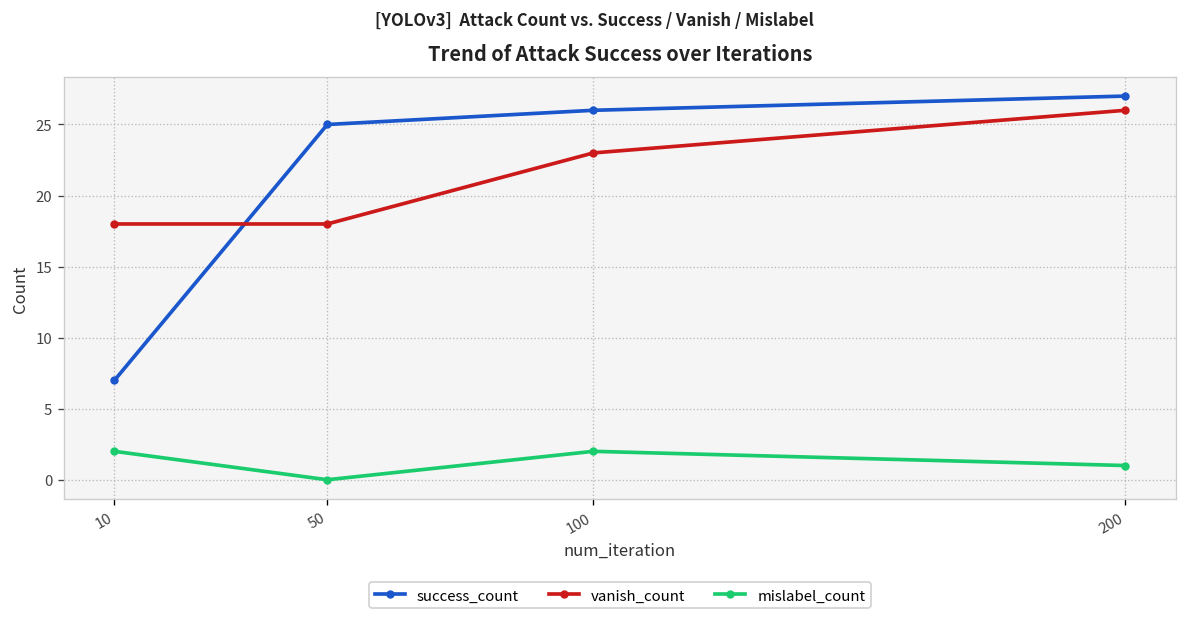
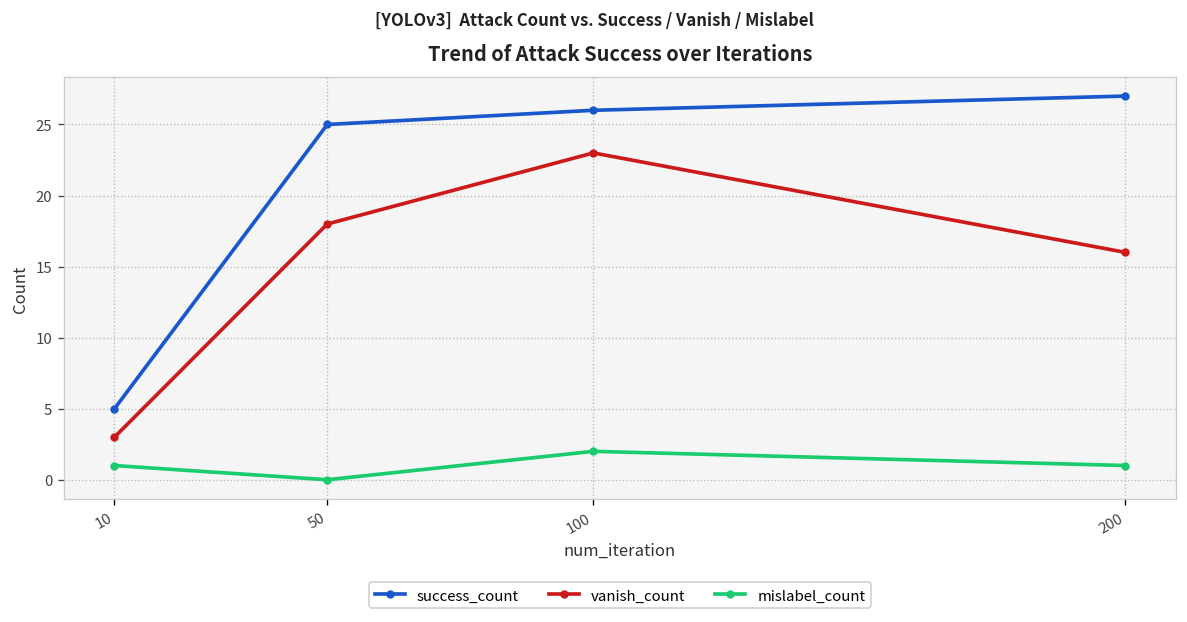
  {
    "success_count": {
-     "10": 7,
+     "10": 5,
      "50": 25,
      "100": 26,
      "200": 27
    },
    "vanish_count": {
-     "10": 18,
+     "10": 3,
      "50": 18,
      "100": 23,
-     "200": 26
+     "200": 16
    },
    "mislabel_count": {
-     "10": 2,
+     "10": 1,
      "50": 0,
      "100": 2,
      "200": 1
    }
  }
